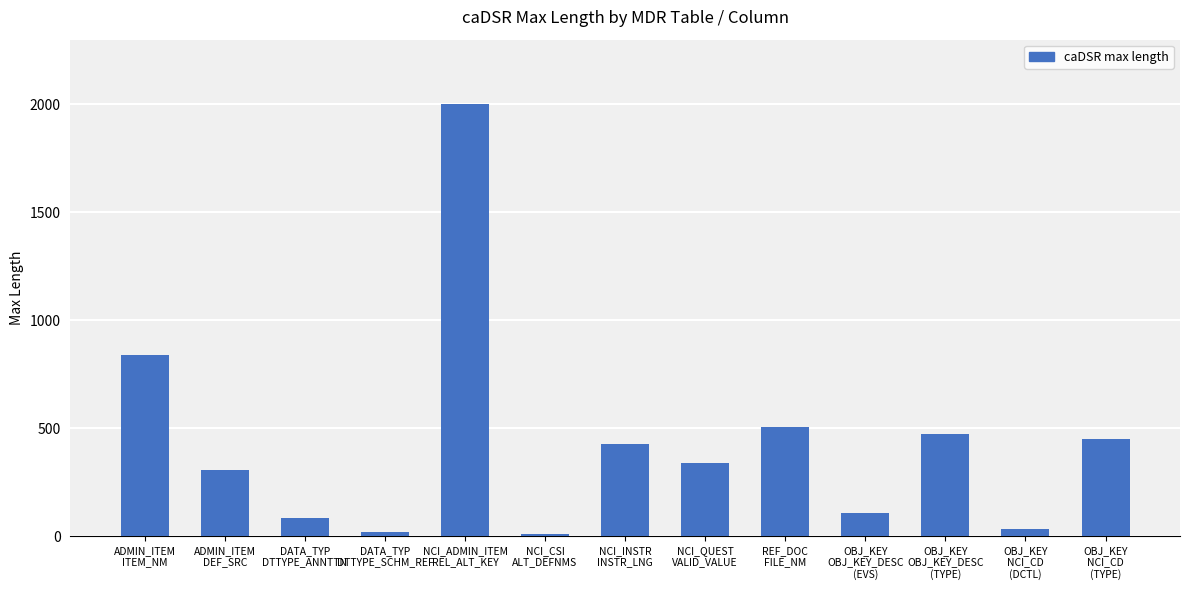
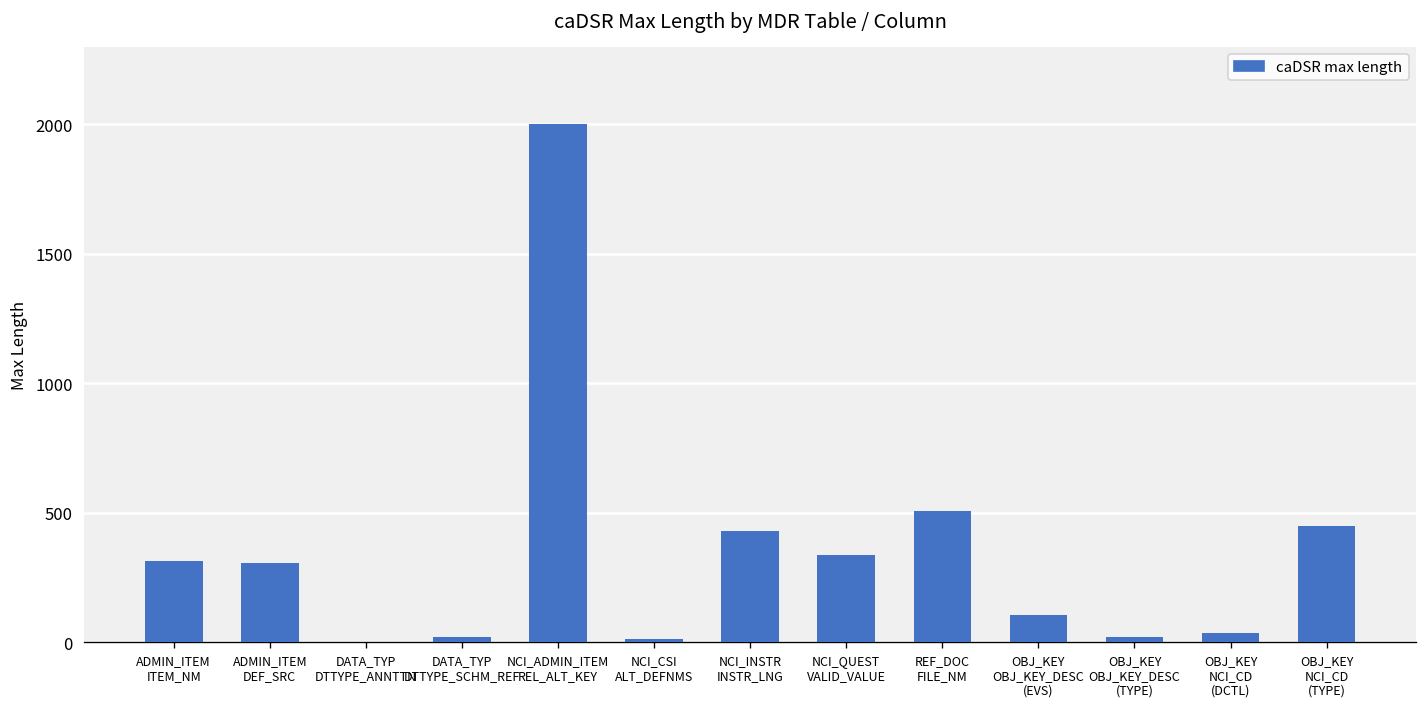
  {
-   "ADMIN_ITEM ITEM_NM": 840,
+   "ADMIN_ITEM ITEM_NM": 310,
    "ADMIN_ITEM DEF_SRC": 310,
-   "DATA_TYP DTTYPE_ANNTTN": 80,
+   "DATA_TYP DTTYPE_ANNTTN": 0,
    "DATA_TYP DTTYPE_SCHM_REF": 20,
    "NCI_ADMIN_ITEM REL_ALT_KEY": 2000,
    "NCI_INSTR INSTR_LNG": 430,
    "NCI_QUEST VALID_VALUE": 340,
    "REF_DOC FILE_NM": 510,
    "OBJ_KEY OBJ_KEY_DESC (EVS)": 110,
-   "OBJ_KEY OBJ_KEY_DESC (TYPE)": 470,
+   "OBJ_KEY OBJ_KEY_DESC (TYPE)": 20,
    "OBJ_KEY NCI_CD (DCTL)": 30,
    "OBJ_KEY NCI_CD (TYPE)": 450
  }
